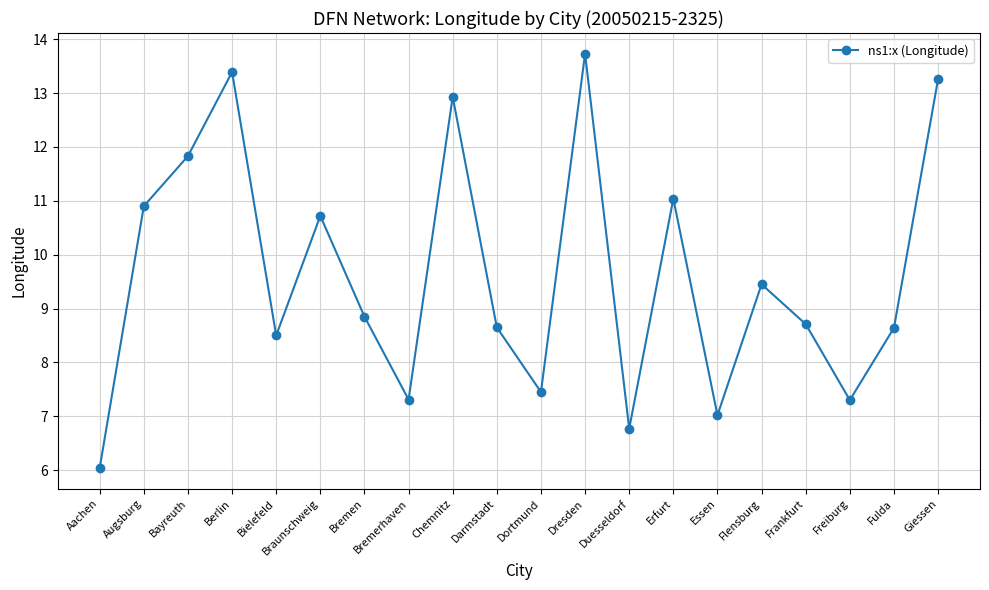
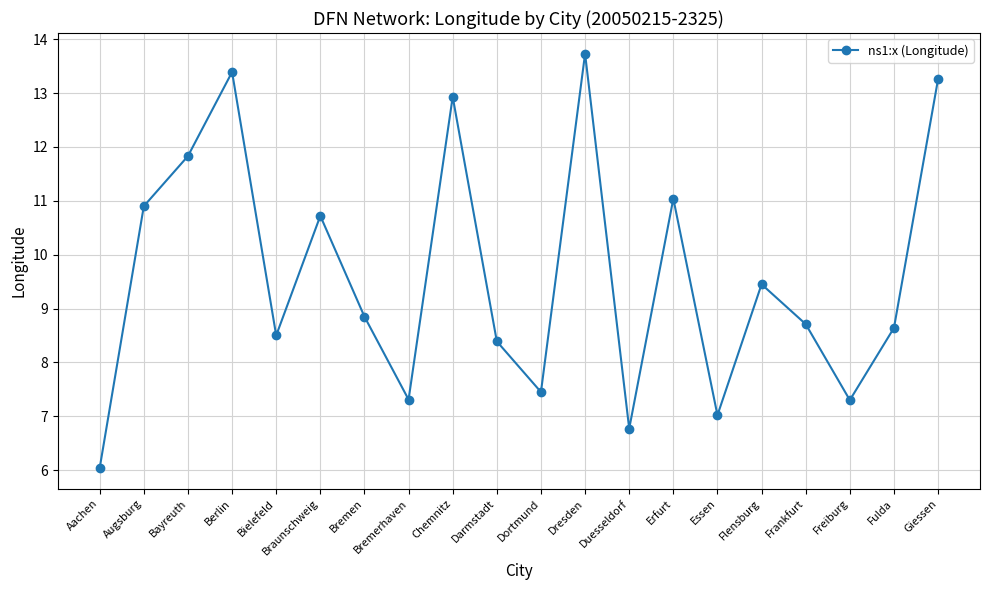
  {
    "Aachen": 6.0,
    "Augsburg": 10.9,
    "Bayreuth": 11.8,
    "Berlin": 13.4,
    "Bielefeld": 8.5,
    "Braunschweig": 10.7,
    "Bremen": 8.9,
    "Bremerhaven": 7.3,
    "Chemnitz": 12.9,
-   "Darmstadt": 8.7,
+   "Darmstadt": 8.4,
    "Dortmund": 7.5,
    "Dresden": 13.7,
    "Duesseldorf": 6.8,
    "Erfurt": 11.0,
    "Essen": 7.0,
    "Flensburg": 9.5,
    "Frankfurt": 8.7,
    "Freiburg": 7.3,
    "Fulda": 8.6,
    "Giessen": 13.3
  }
